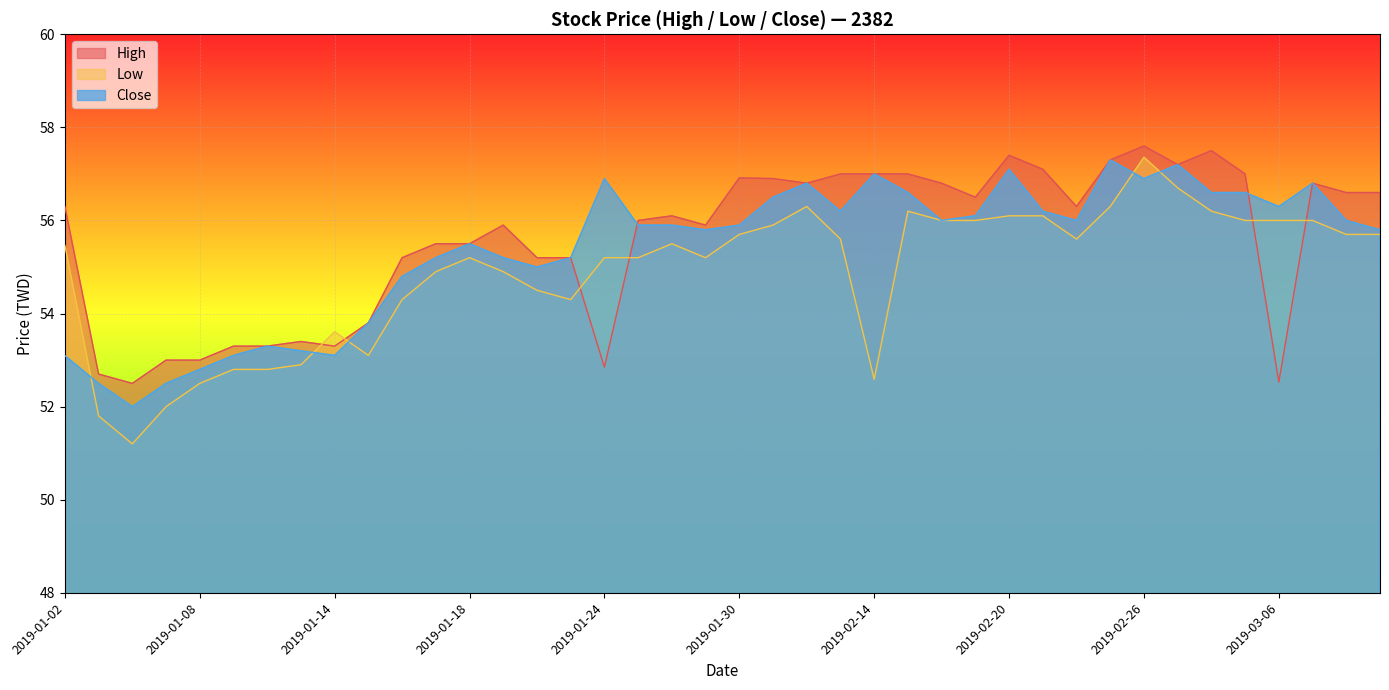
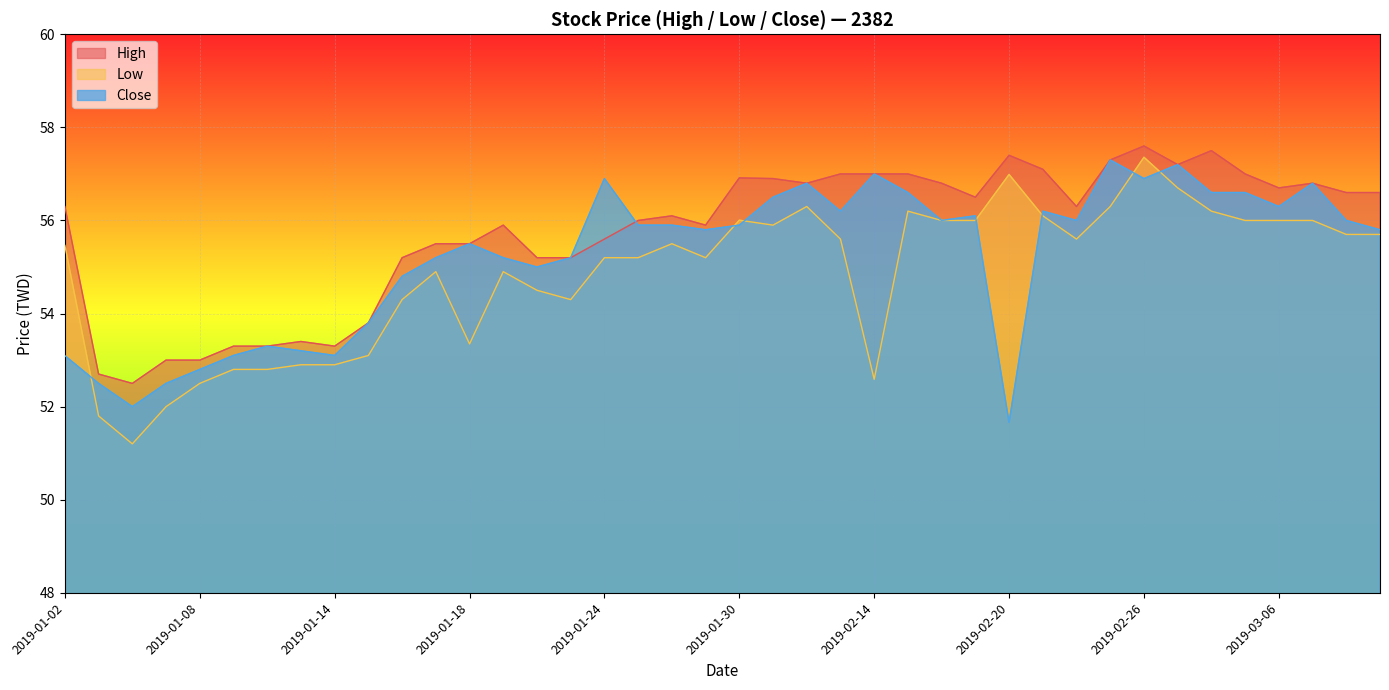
  {
    "High": {
      "2019-01-02": 56.3,
      "2019-01-08": 53.0,
      "2019-01-14": 53.3,
-     "2019-01-24": 52.8,
+     "2019-01-24": 55.6,
      "2019-01-30": 56.9,
      "2019-02-20": 57.4,
      "2019-02-26": 57.6,
-     "2019-03-06": 52.5
+     "2019-03-06": 56.7
    },
    "Low": {
      "2019-01-02": 55.5,
      "2019-01-08": 52.5,
-     "2019-01-14": 53.6,
-     "2019-01-18": 55.2,
+     "2019-01-14": 52.9,
+     "2019-01-18": 53.3,
      "2019-01-24": 55.2,
-     "2019-01-30": 55.7,
+     "2019-01-30": 56.0,
      "2019-02-14": 52.6,
-     "2019-02-20": 56.1,
+     "2019-02-20": 57.0,
      "2019-02-26": 57.4,
      "2019-03-06": 56.0
    },
    "Close": {
      "2019-01-02": 53.1,
      "2019-01-08": 52.8,
      "2019-01-14": 53.1,
      "2019-01-24": 56.9,
      "2019-01-30": 55.9,
-     "2019-02-20": 57.1,
+     "2019-02-20": 51.7,
      "2019-02-26": 56.9,
      "2019-03-06": 56.3
    }
  }
